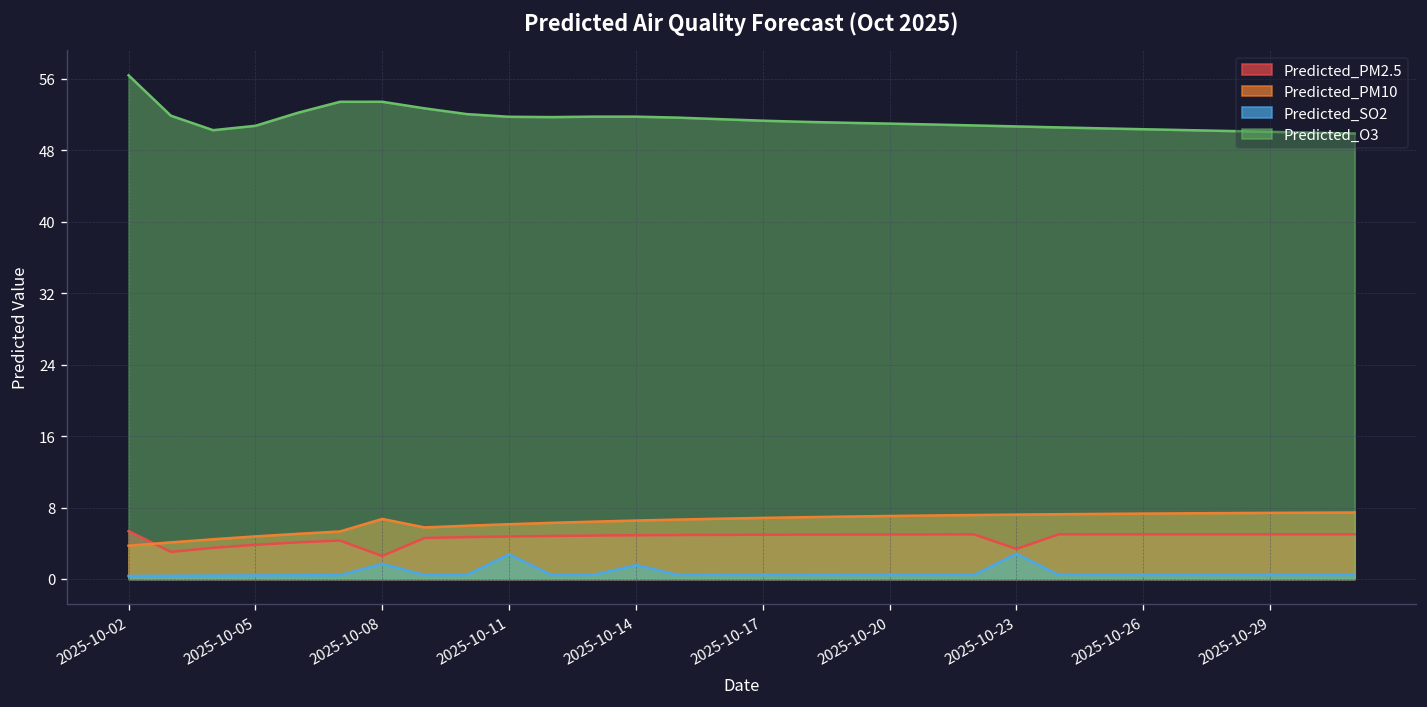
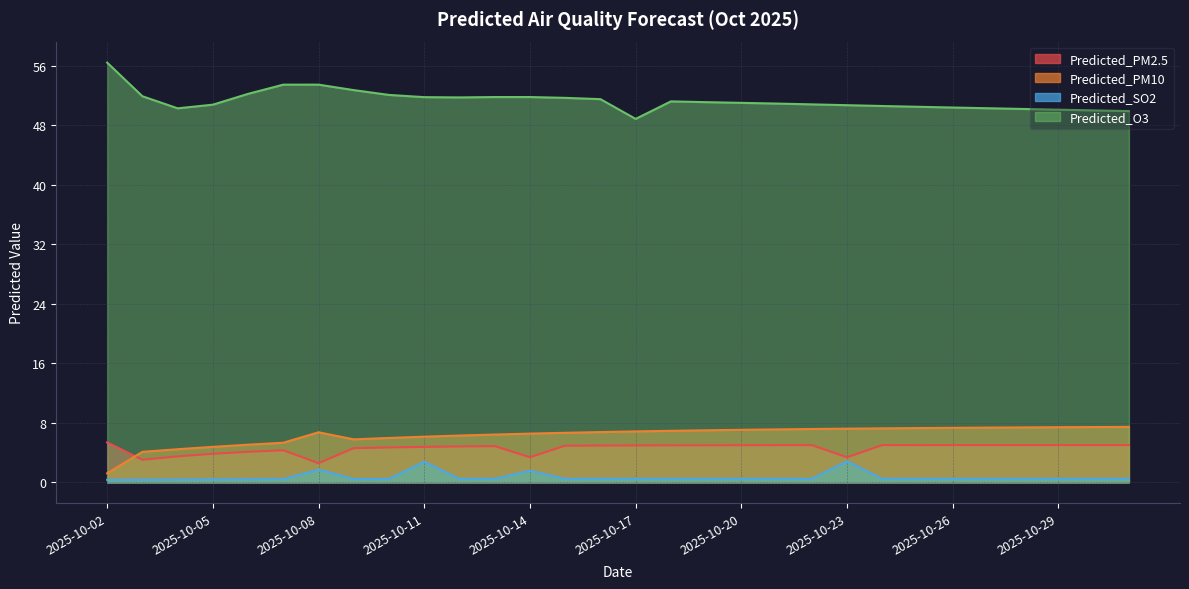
  {
    "Predicted_PM2.5": {
      "2025-10-02": 5,
      "2025-10-05": 4,
      "2025-10-08": 3,
      "2025-10-11": 5,
-     "2025-10-14": 5,
+     "2025-10-14": 3,
      "2025-10-17": 5,
      "2025-10-20": 5,
      "2025-10-23": 3,
      "2025-10-26": 5,
      "2025-10-29": 5
    },
    "Predicted_PM10": {
-     "2025-10-02": 4,
+     "2025-10-02": 1,
      "2025-10-05": 5,
      "2025-10-08": 7,
      "2025-10-11": 6,
      "2025-10-14": 7,
      "2025-10-17": 7,
      "2025-10-20": 7,
      "2025-10-23": 7,
      "2025-10-26": 7,
      "2025-10-29": 7
    },
    "Predicted_SO2": {
      "2025-10-02": 0,
      "2025-10-05": 0,
      "2025-10-08": 2,
      "2025-10-11": 3,
      "2025-10-14": 2,
      "2025-10-17": 0,
      "2025-10-20": 0,
      "2025-10-23": 3,
      "2025-10-26": 0,
      "2025-10-29": 0
    },
    "Predicted_O3": {
      "2025-10-02": 56,
      "2025-10-05": 51,
      "2025-10-08": 53,
      "2025-10-11": 52,
      "2025-10-14": 52,
-     "2025-10-17": 51,
+     "2025-10-17": 49,
      "2025-10-20": 51,
      "2025-10-23": 51,
      "2025-10-26": 50
    }
  }
